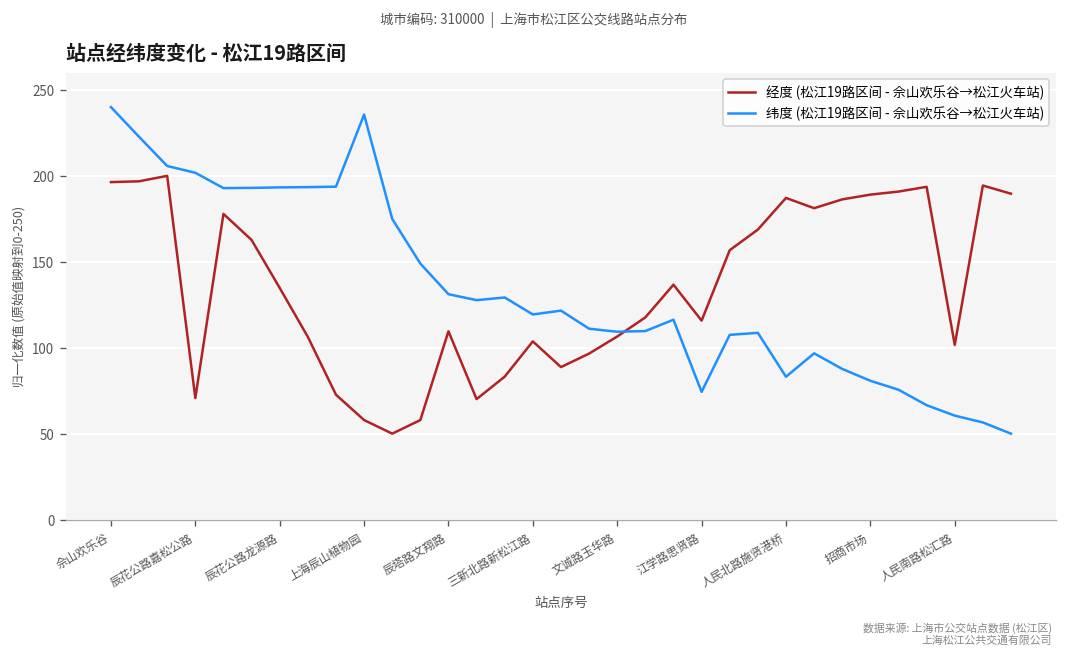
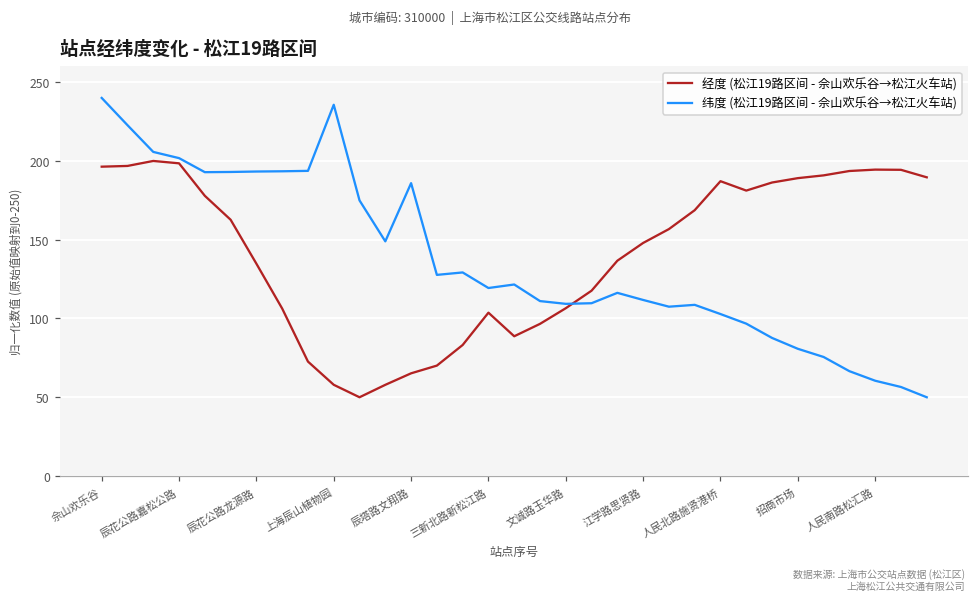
  {
    "经度 (松江19路区间 - 佘山欢乐谷→松江火车站)": {
      "佘山欢乐谷": 196,
-     "辰花公路嘉松公路": 71,
+     "辰花公路嘉松公路": 198,
      "辰花公路龙源路": 135,
      "上海辰山植物园": 58,
-     "辰塔路文翔路": 110,
+     "辰塔路文翔路": 65,
      "三新北路新松江路": 104,
      "文诚路玉华路": 107,
-     "江学路思贤路": 116,
+     "江学路思贤路": 148,
      "人民北路施贤港桥": 187,
      "招商市场": 189,
-     "人民南路松汇路": 102
+     "人民南路松汇路": 194
    },
    "纬度 (松江19路区间 - 佘山欢乐谷→松江火车站)": {
      "佘山欢乐谷": 240,
      "辰花公路嘉松公路": 202,
      "辰花公路龙源路": 193,
      "上海辰山植物园": 236,
-     "辰塔路文翔路": 131,
+     "辰塔路文翔路": 186,
      "三新北路新松江路": 119,
      "文诚路玉华路": 109,
-     "江学路思贤路": 74,
-     "人民北路施贤港桥": 83,
+     "江学路思贤路": 112,
+     "人民北路施贤港桥": 103,
      "招商市场": 81,
      "人民南路松汇路": 60
    }
  }
